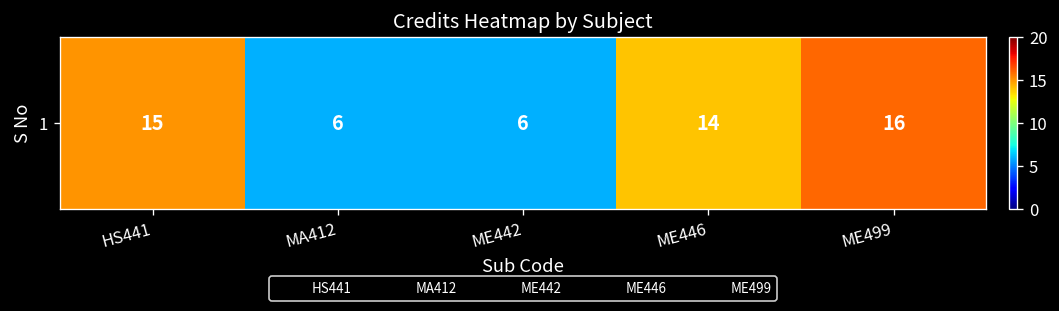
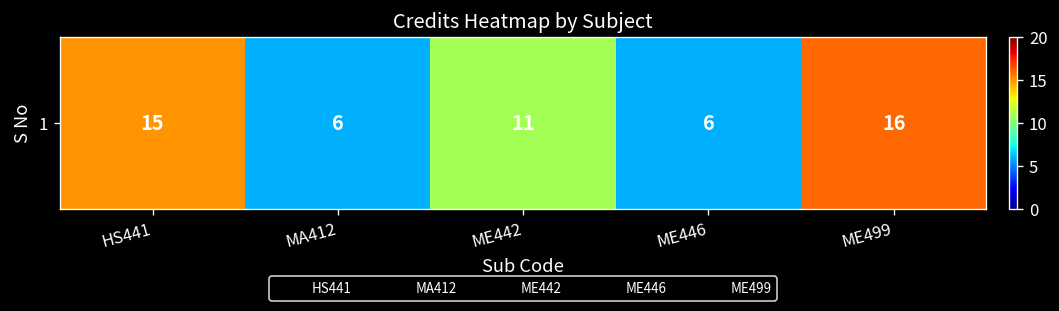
  {
    "1": {
-     "ME442": 6,
-     "ME446": 14
+     "ME442": 11,
+     "ME446": 6
    }
  }
